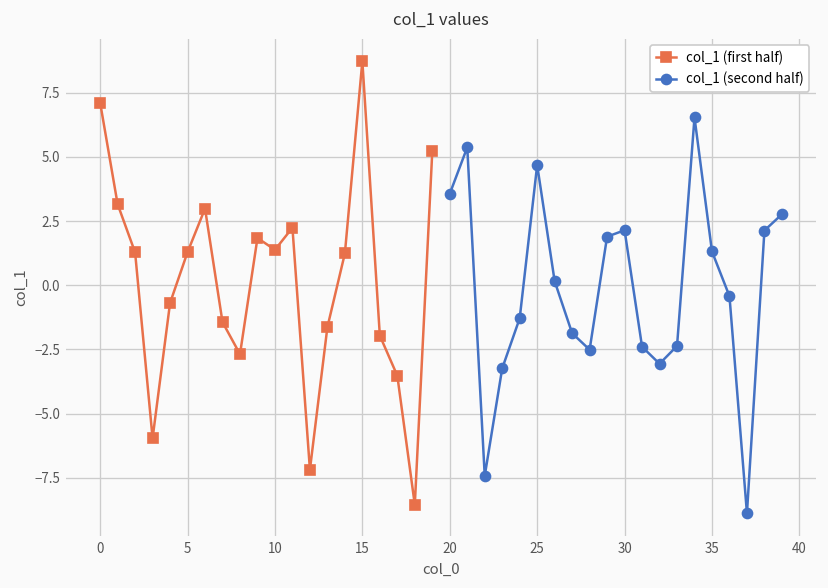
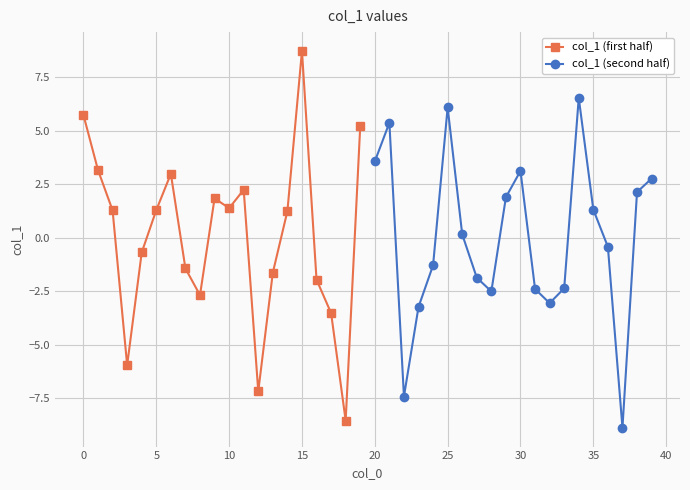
  {
    "col_1 (first half)": {
-     "0": 7.1,
+     "0": 5.7,
      "5": 1.3,
      "10": 1.4,
      "15": 8.7
    },
    "col_1 (second half)": {
      "20": 3.6,
-     "25": 4.7,
-     "30": 2.1,
+     "25": 6.1,
+     "30": 3.1,
      "35": 1.3
    }
  }
